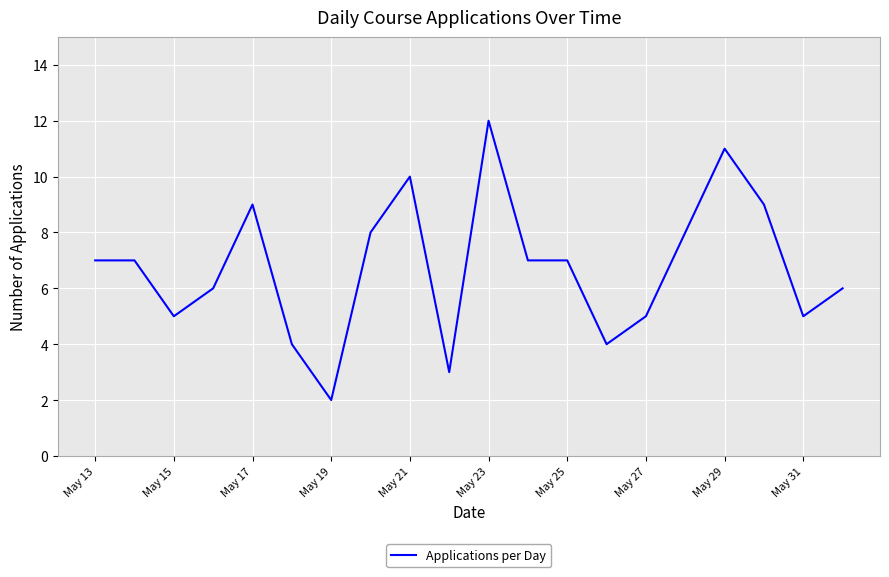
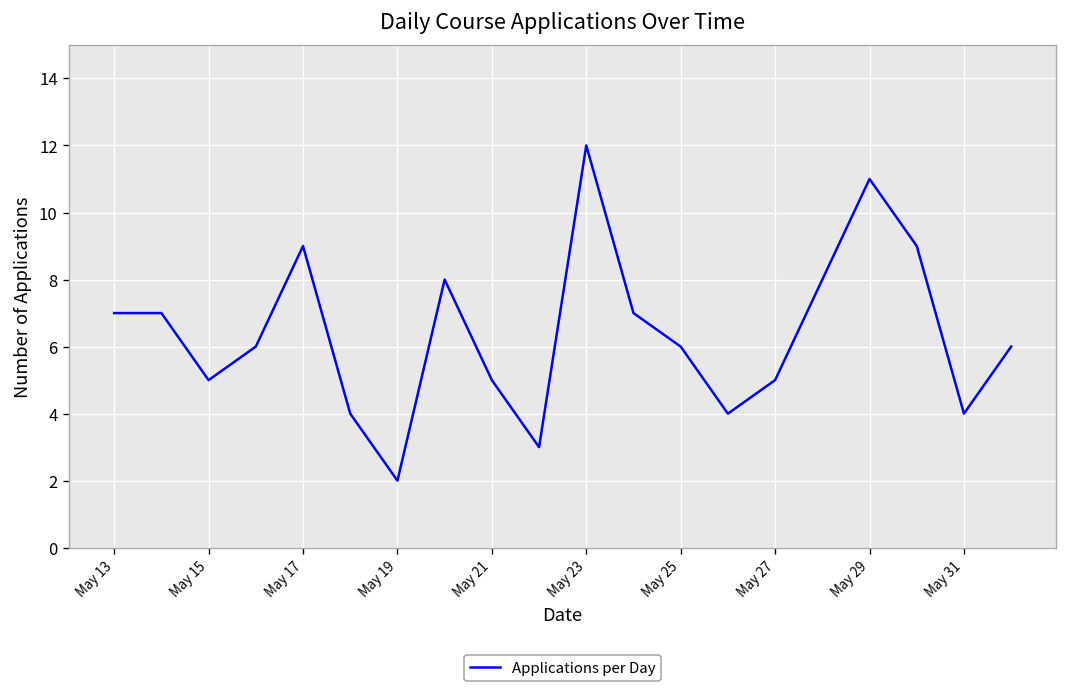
  {
    "May 13": 7,
    "May 15": 5,
    "May 17": 9,
    "May 19": 2,
-   "May 21": 10,
+   "May 21": 5,
    "May 23": 12,
-   "May 25": 7,
+   "May 25": 6,
    "May 27": 5,
    "May 29": 11,
-   "May 31": 5
+   "May 31": 4
  }
